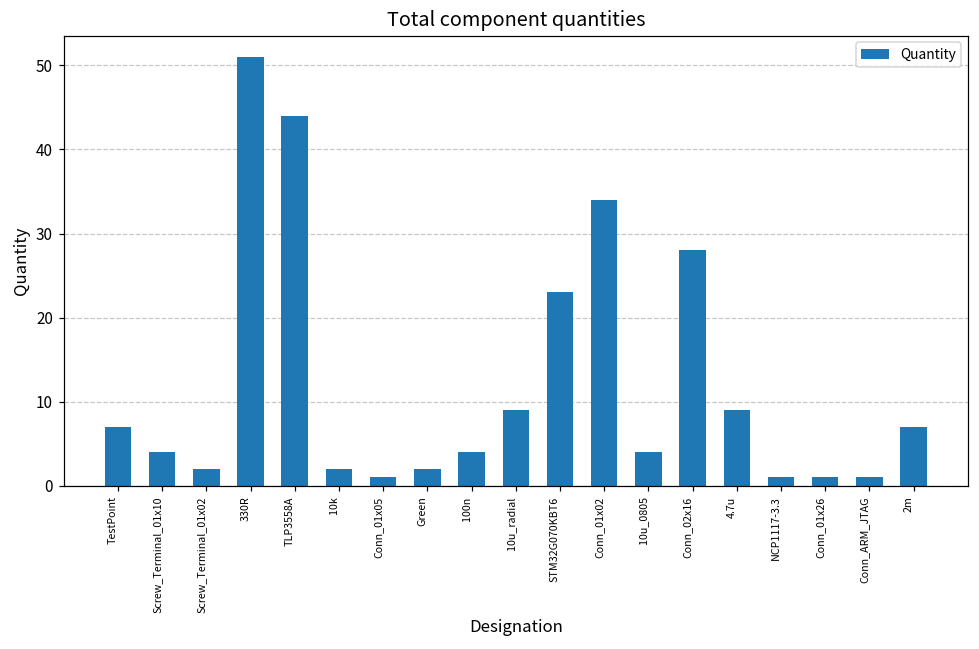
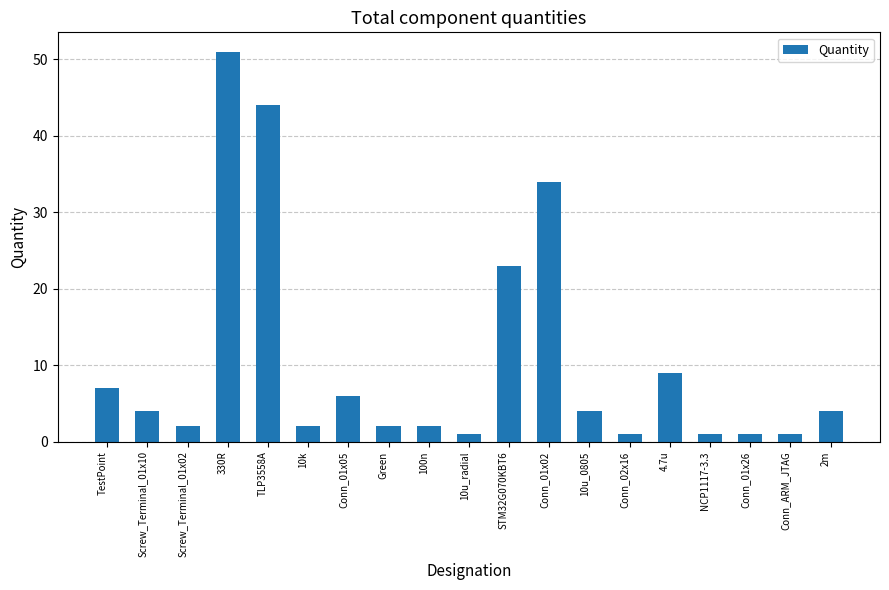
  {
    "TestPoint": 7,
    "Screw_Terminal_01x10": 4,
    "Screw_Terminal_01x02": 2,
    "330R": 51,
    "TLP3558A": 44,
    "10k": 2,
-   "Conn_01x05": 1,
+   "Conn_01x05": 6,
    "Green": 2,
-   "100n": 4,
-   "10u_radial": 9,
+   "100n": 2,
+   "10u_radial": 1,
    "STM32G070KBT6": 23,
    "Conn_01x02": 34,
    "10u_0805": 4,
-   "Conn_02x16": 28,
+   "Conn_02x16": 1,
    "4.7u": 9,
    "NCP1117-3.3": 1,
    "Conn_01x26": 1,
    "Conn_ARM_JTAG": 1,
-   "2m": 7
+   "2m": 4
  }
